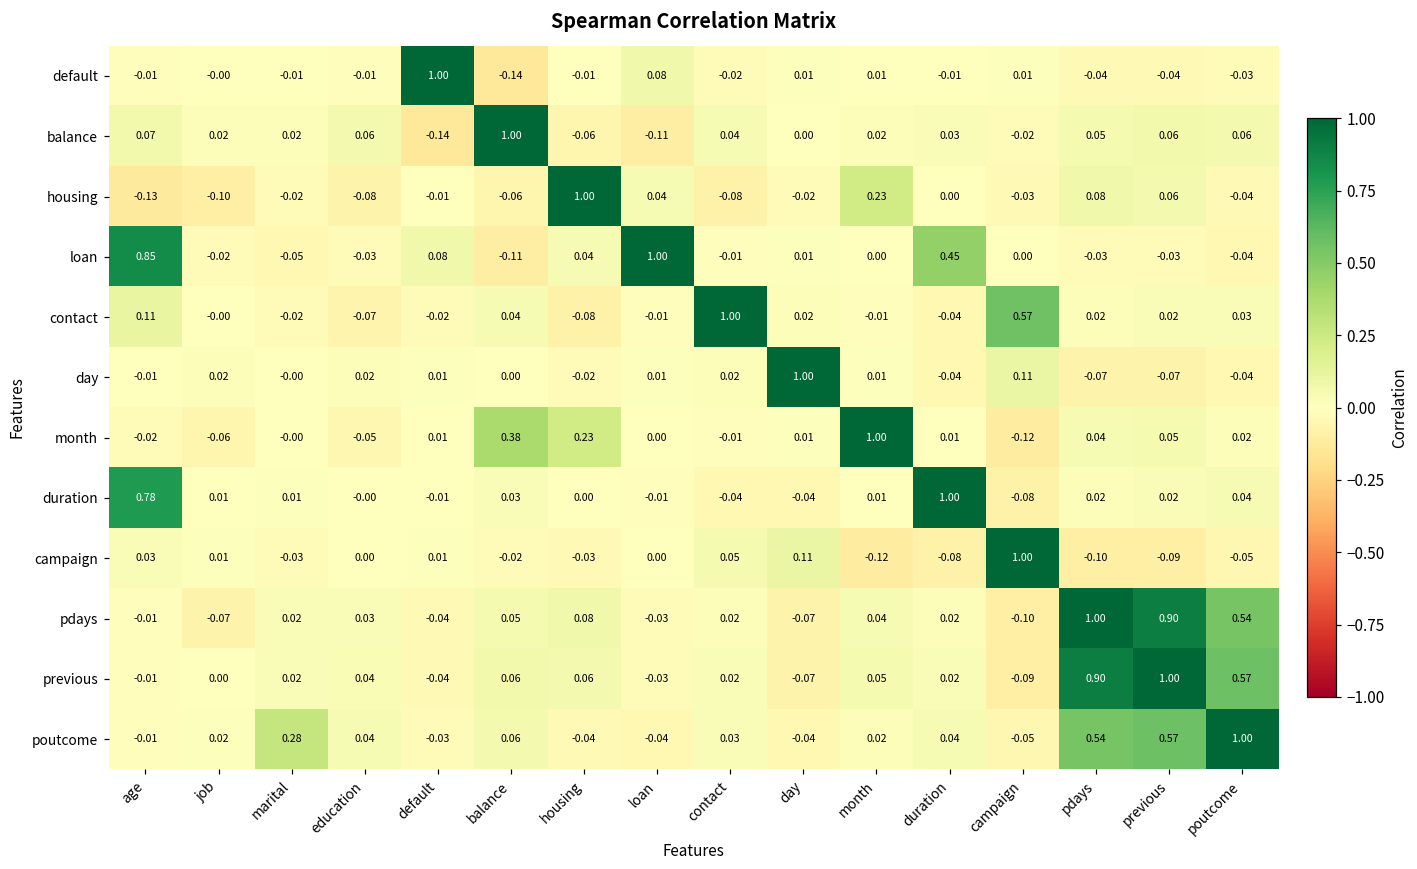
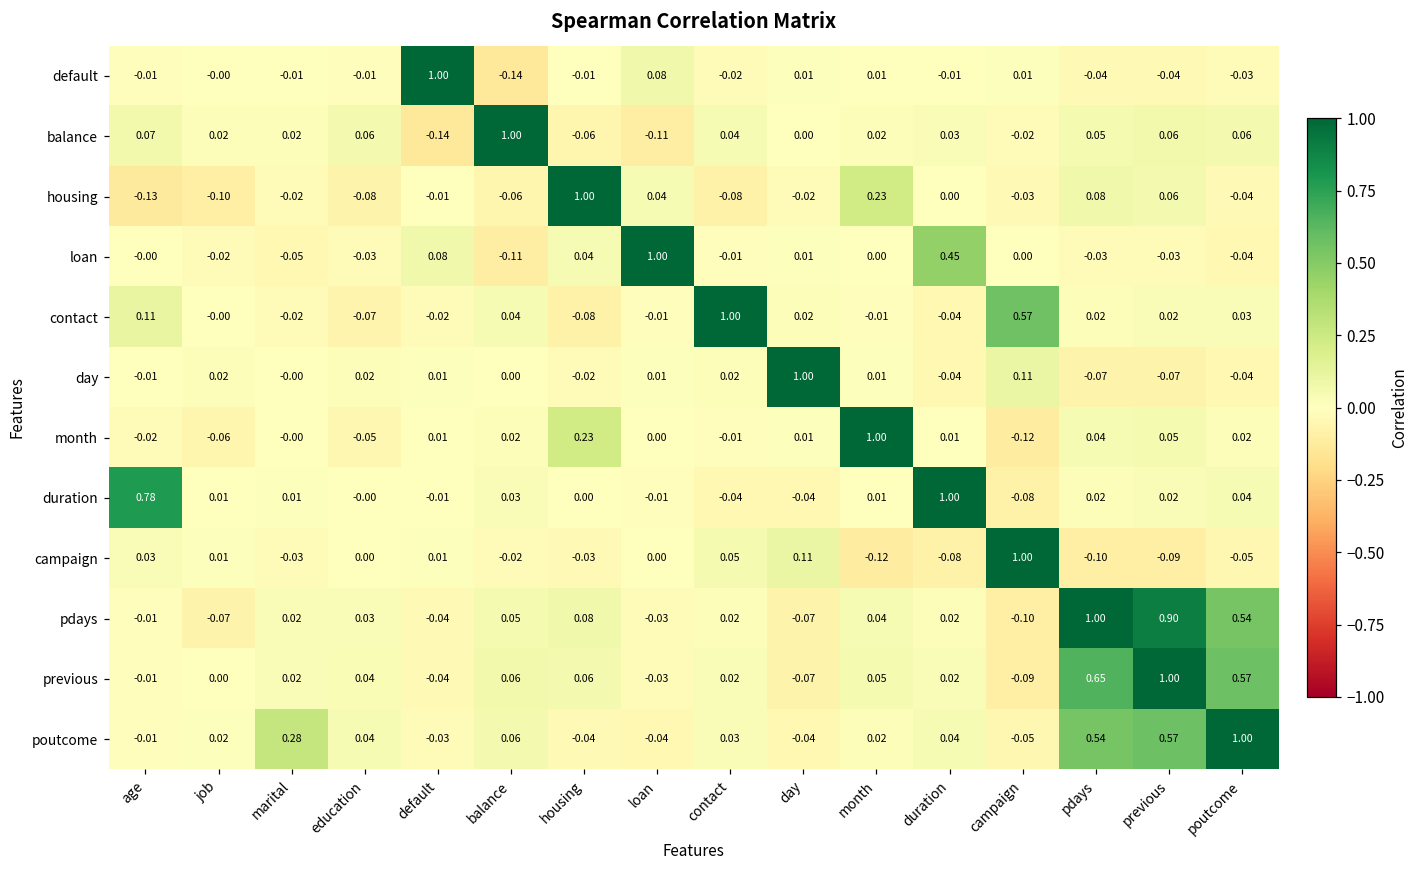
  {
    "default": {
      "age": -0.01,
      "job": -0.00,
      "marital": -0.01,
      "education": -0.01,
      "default": 1.00,
      "balance": -0.14,
      "housing": -0.01,
      "loan": 0.08,
      "contact": -0.02,
      "day": 0.01,
      "month": 0.01,
      "duration": -0.01,
      "campaign": 0.01,
      "pdays": -0.04,
      "previous": -0.04,
      "poutcome": -0.03
    },
    "balance": {
      "age": 0.07,
      "job": 0.02,
      "marital": 0.02,
      "education": 0.06,
      "default": -0.14,
      "balance": 1.00,
      "housing": -0.06,
      "loan": -0.11,
      "contact": 0.04,
      "day": 0.00,
      "month": 0.02,
      "duration": 0.03,
      "campaign": -0.02,
      "pdays": 0.05,
      "previous": 0.06,
      "poutcome": 0.06
    },
    "housing": {
      "age": -0.13,
      "job": -0.10,
      "marital": -0.02,
      "education": -0.08,
      "default": -0.01,
      "balance": -0.06,
      "housing": 1.00,
      "loan": 0.04,
      "contact": -0.08,
      "day": -0.02,
      "month": 0.23,
      "duration": 0.00,
      "campaign": -0.03,
      "pdays": 0.08,
      "previous": 0.06,
      "poutcome": -0.04
    },
    "loan": {
-     "age": 0.85,
+     "age": -0.00,
      "job": -0.02,
      "marital": -0.05,
      "education": -0.03,
      "default": 0.08,
      "balance": -0.11,
      "housing": 0.04,
      "loan": 1.00,
      "contact": -0.01,
      "day": 0.01,
      "month": 0.00,
      "duration": 0.45,
      "campaign": 0.00,
      "pdays": -0.03,
      "previous": -0.03,
      "poutcome": -0.04
    },
    "contact": {
      "age": 0.11,
      "job": -0.00,
      "marital": -0.02,
      "education": -0.07,
      "default": -0.02,
      "balance": 0.04,
      "housing": -0.08,
      "loan": -0.01,
      "contact": 1.00,
      "day": 0.02,
      "month": -0.01,
      "duration": -0.04,
      "campaign": 0.57,
      "pdays": 0.02,
      "previous": 0.02,
      "poutcome": 0.03
    },
    "day": {
      "age": -0.01,
      "job": 0.02,
      "marital": -0.00,
      "education": 0.02,
      "default": 0.01,
      "balance": 0.00,
      "housing": -0.02,
      "loan": 0.01,
      "contact": 0.02,
      "day": 1.00,
      "month": 0.01,
      "duration": -0.04,
      "campaign": 0.11,
      "pdays": -0.07,
      "previous": -0.07,
      "poutcome": -0.04
    },
    "month": {
      "age": -0.02,
      "job": -0.06,
      "marital": -0.00,
      "education": -0.05,
      "default": 0.01,
-     "balance": 0.38,
+     "balance": 0.02,
      "housing": 0.23,
      "loan": 0.00,
      "contact": -0.01,
      "day": 0.01,
      "month": 1.00,
      "duration": 0.01,
      "campaign": -0.12,
      "pdays": 0.04,
      "previous": 0.05,
      "poutcome": 0.02
    },
    "duration": {
      "age": 0.78,
      "job": 0.01,
      "marital": 0.01,
      "education": -0.00,
      "default": -0.01,
      "balance": 0.03,
      "housing": 0.00,
      "loan": -0.01,
      "contact": -0.04,
      "day": -0.04,
      "month": 0.01,
      "duration": 1.00,
      "campaign": -0.08,
      "pdays": 0.02,
      "previous": 0.02,
      "poutcome": 0.04
    },
    "campaign": {
      "age": 0.03,
      "job": 0.01,
      "marital": -0.03,
      "education": 0.00,
      "default": 0.01,
      "balance": -0.02,
      "housing": -0.03,
      "loan": 0.00,
      "contact": 0.05,
      "day": 0.11,
      "month": -0.12,
      "duration": -0.08,
      "campaign": 1.00,
      "pdays": -0.10,
      "previous": -0.09,
      "poutcome": -0.05
    },
    "pdays": {
      "age": -0.01,
      "job": -0.07,
      "marital": 0.02,
      "education": 0.03,
      "default": -0.04,
      "balance": 0.05,
      "housing": 0.08,
      "loan": -0.03,
      "contact": 0.02,
      "day": -0.07,
      "month": 0.04,
      "duration": 0.02,
      "campaign": -0.10,
      "pdays": 1.00,
      "previous": 0.90,
      "poutcome": 0.54
    },
    "previous": {
      "age": -0.01,
      "job": 0.00,
      "marital": 0.02,
      "education": 0.04,
      "default": -0.04,
      "balance": 0.06,
      "housing": 0.06,
      "loan": -0.03,
      "contact": 0.02,
      "day": -0.07,
      "month": 0.05,
      "duration": 0.02,
      "campaign": -0.09,
-     "pdays": 0.90,
+     "pdays": 0.65,
      "previous": 1.00,
      "poutcome": 0.57
    },
    "poutcome": {
      "age": -0.01,
      "job": 0.02,
      "marital": 0.28,
      "education": 0.04,
      "default": -0.03,
      "balance": 0.06,
      "housing": -0.04,
      "loan": -0.04,
      "contact": 0.03,
      "day": -0.04,
      "month": 0.02,
      "duration": 0.04,
      "campaign": -0.05,
      "pdays": 0.54,
      "previous": 0.57,
      "poutcome": 1.00
    }
  }
